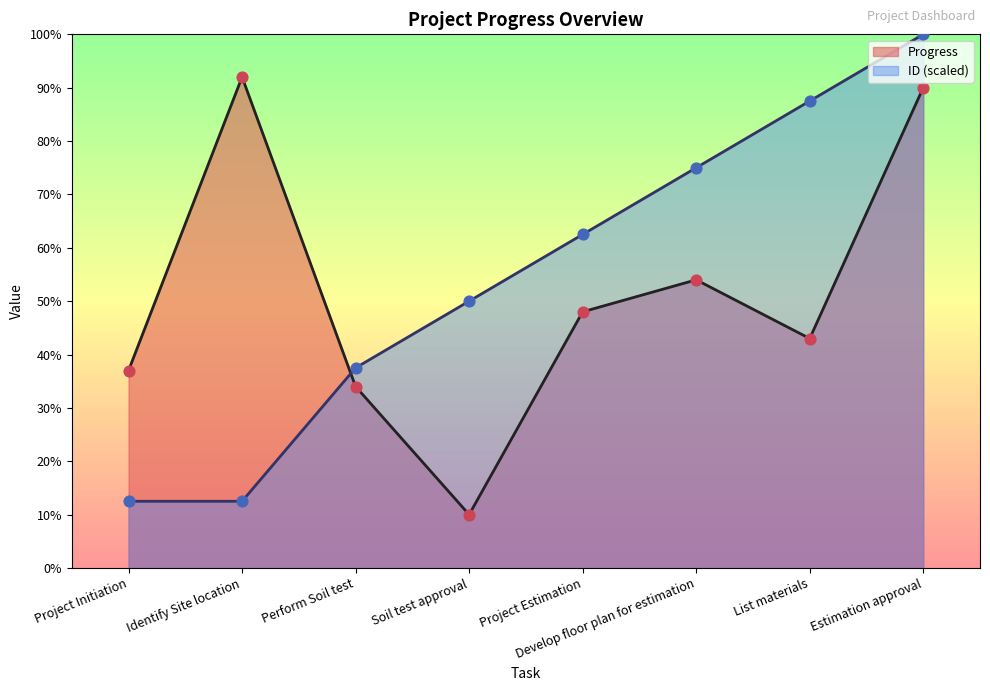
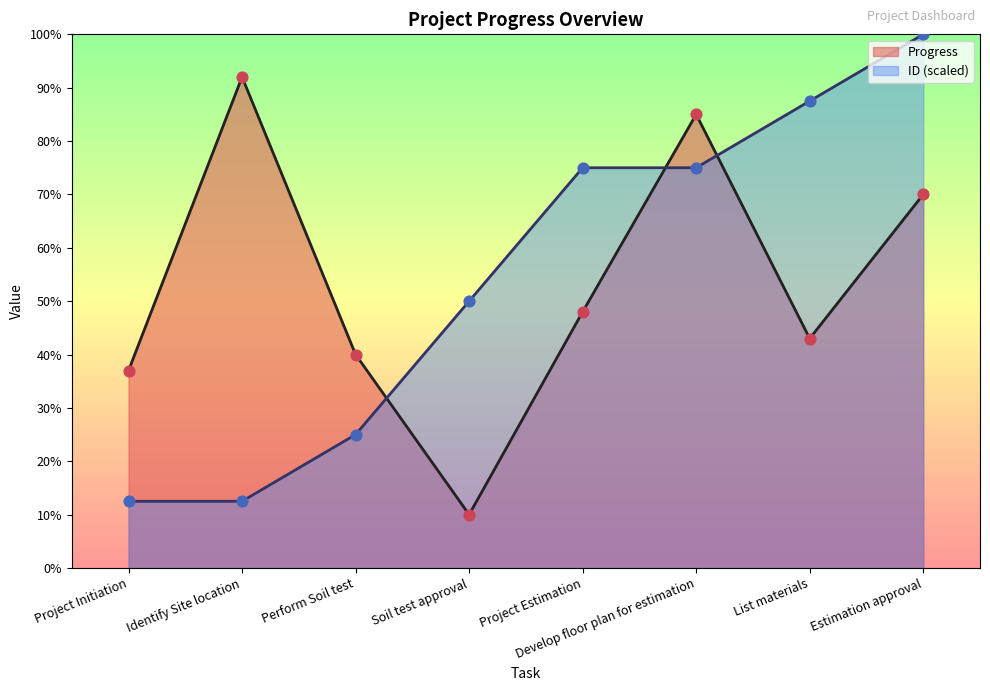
  {
    "Progress": {
      "Project Initiation": "37%",
      "Identify Site location": "92%",
-     "Perform Soil test": "34%",
+     "Perform Soil test": "40%",
      "Soil test approval": "10%",
      "Project Estimation": "48%",
-     "Develop floor plan for estimation": "54%",
+     "Develop floor plan for estimation": "85%",
      "List materials": "43%",
-     "Estimation approval": "90%"
+     "Estimation approval": "70%"
    },
    "ID (scaled)": {
      "Project Initiation": "13%",
      "Identify Site location": "13%",
-     "Perform Soil test": "38%",
+     "Perform Soil test": "25%",
      "Soil test approval": "50%",
-     "Project Estimation": "63%",
+     "Project Estimation": "75%",
      "Develop floor plan for estimation": "75%",
      "List materials": "88%",
      "Estimation approval": "100%"
    }
  }
